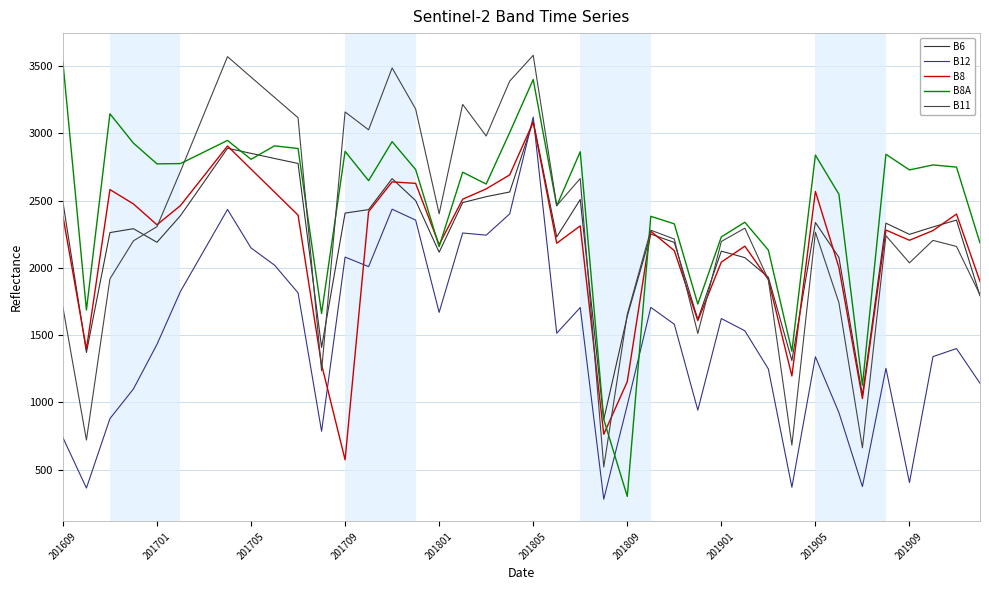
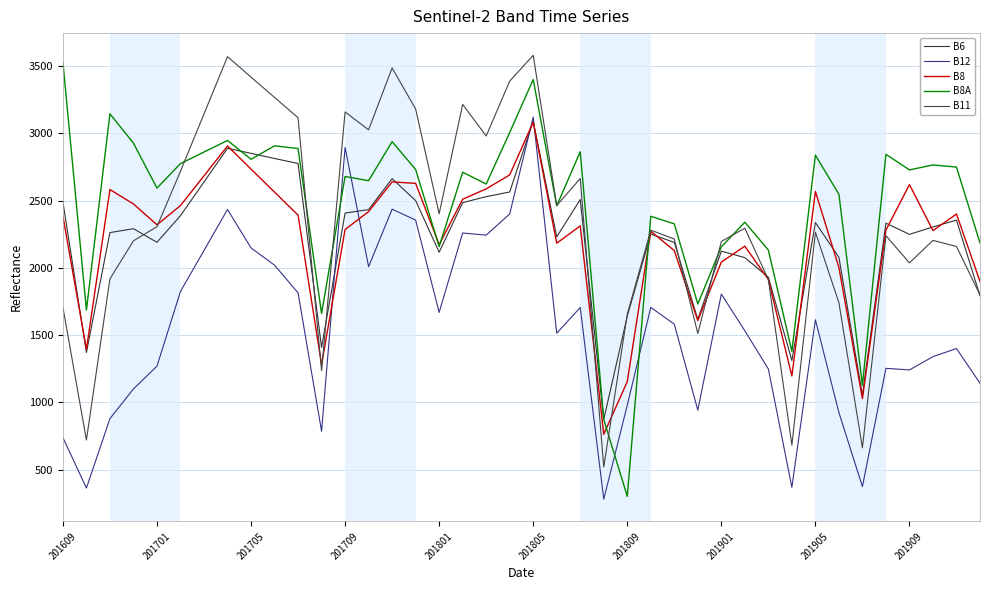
  {
    "B12": {
      "201609": 740,
-     "201701": 1430,
+     "201701": 1270,
      "201705": 2150,
-     "201709": 2080,
+     "201709": 2900,
      "201801": 1670,
      "201805": 3120,
      "201809": 980,
-     "201901": 1620,
-     "201905": 1340,
-     "201909": 400
+     "201901": 1810,
+     "201905": 1610,
+     "201909": 1240
    },
    "B8": {
      "201609": 2390,
      "201705": 2730,
-     "201709": 570,
+     "201709": 2290,
      "201809": 1150,
      "201901": 2040,
      "201905": 2570,
-     "201909": 2210
+     "201909": 2620
    },
    "B8A": {
      "201609": 3530,
-     "201701": 2770,
+     "201701": 2590,
      "201705": 2810,
-     "201709": 2870,
+     "201709": 2680,
      "201805": 3400,
      "201809": 300,
-     "201901": 2230,
+     "201901": 2160,
      "201905": 2840,
      "201909": 2730
    }
  }
